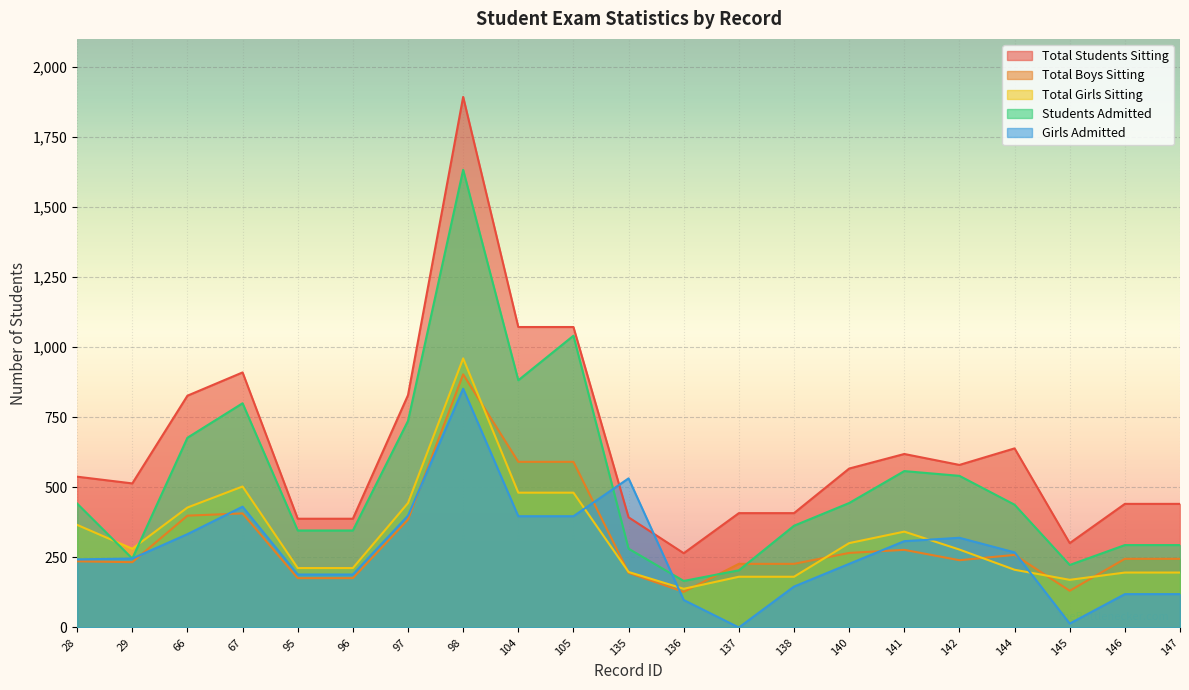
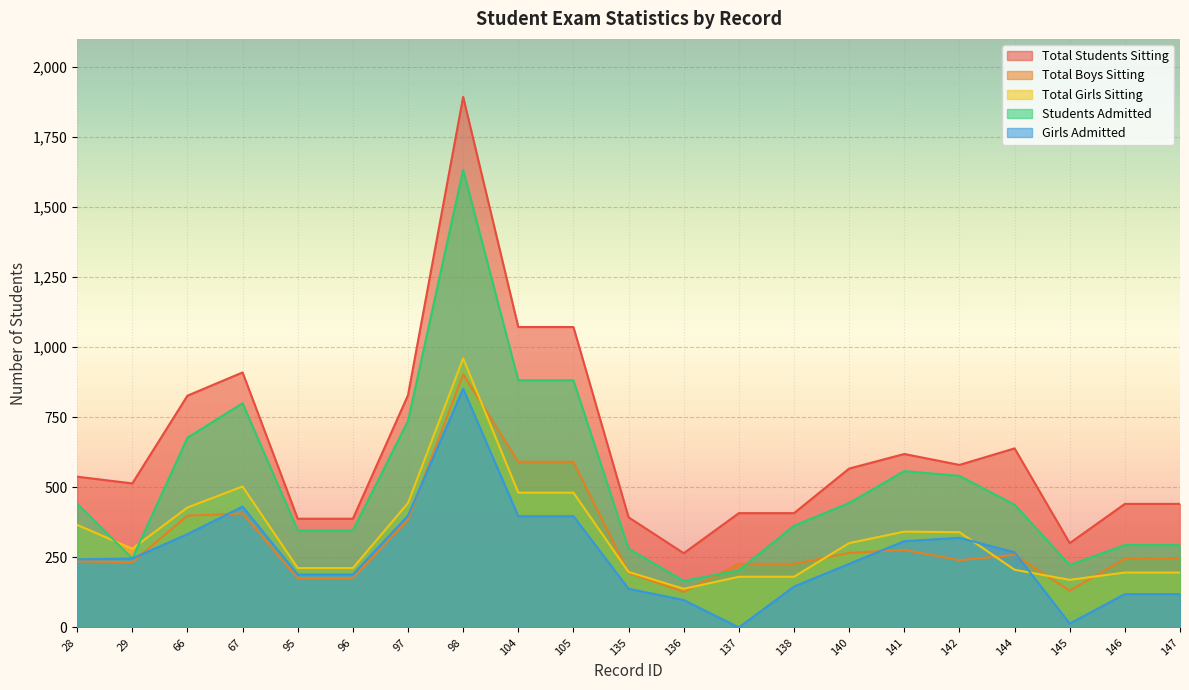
  {
    "Total Girls Sitting": {
      "28": "370",
      "29": "280",
      "66": "430",
      "67": "500",
      "95": "210",
      "96": "210",
      "97": "440",
      "98": "960",
      "104": "480",
      "105": "480",
      "136": "140",
      "137": "180",
      "138": "180",
      "140": "300",
      "141": "340",
-     "142": "280",
+     "142": "340",
      "144": "210",
      "145": "170",
      "146": "200",
      "147": "200"
    },
    "Students Admitted": {
      "28": "440",
      "66": "680",
      "67": "800",
      "95": "350",
      "96": "350",
      "97": "740",
      "98": "1,630",
      "104": "880",
-     "105": "1,040",
+     "105": "880",
      "135": "280",
      "136": "170",
      "137": "200",
      "138": "360",
      "140": "440",
      "141": "560",
      "142": "540",
      "144": "440",
      "145": "220",
      "146": "290",
      "147": "290"
    },
    "Girls Admitted": {
      "66": "330",
      "67": "430",
      "95": "190",
      "96": "190",
      "97": "400",
      "98": "850",
      "104": "400",
      "105": "400",
-     "135": "530",
+     "135": "140",
      "136": "100",
      "137": "0",
      "138": "150",
      "140": "230",
      "141": "310",
      "142": "320",
      "145": "10",
      "146": "120",
      "147": "120"
    }
  }
